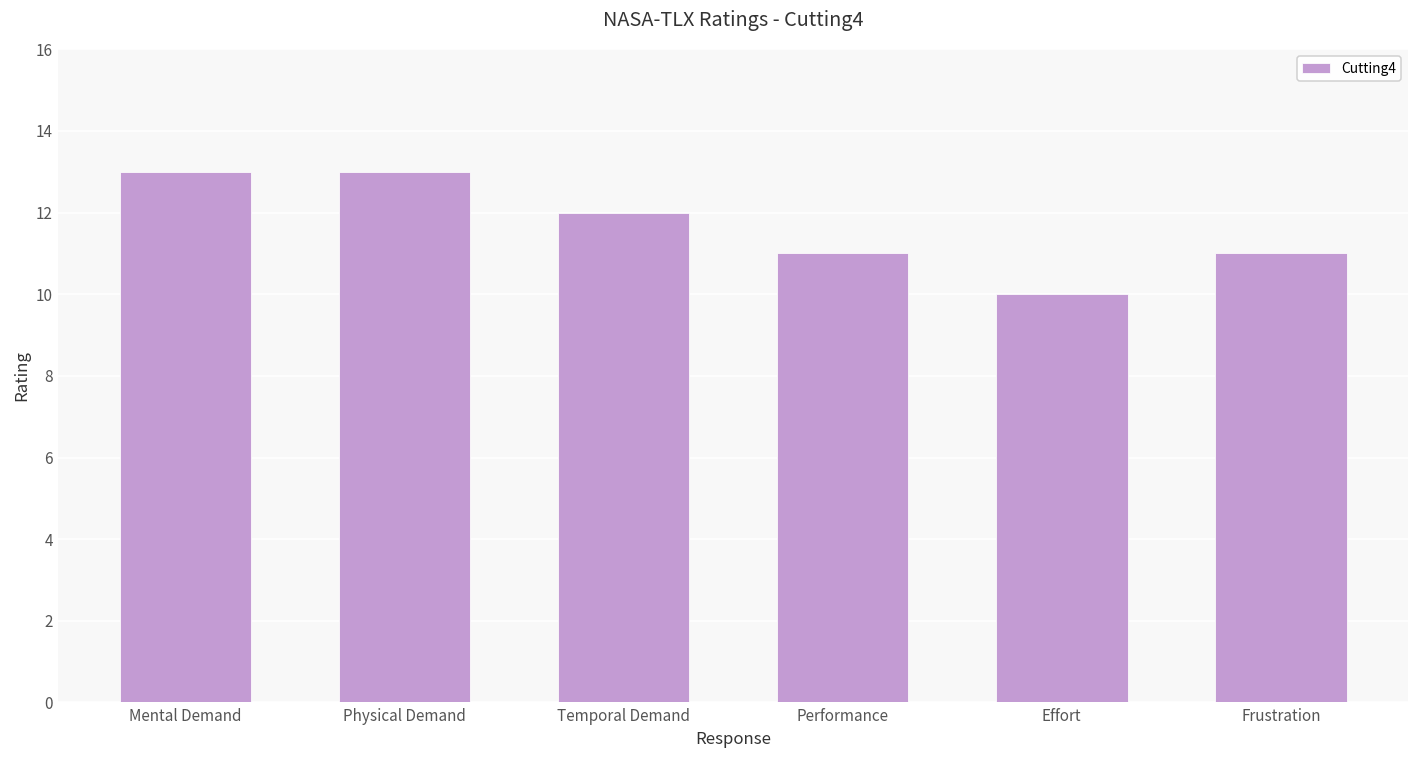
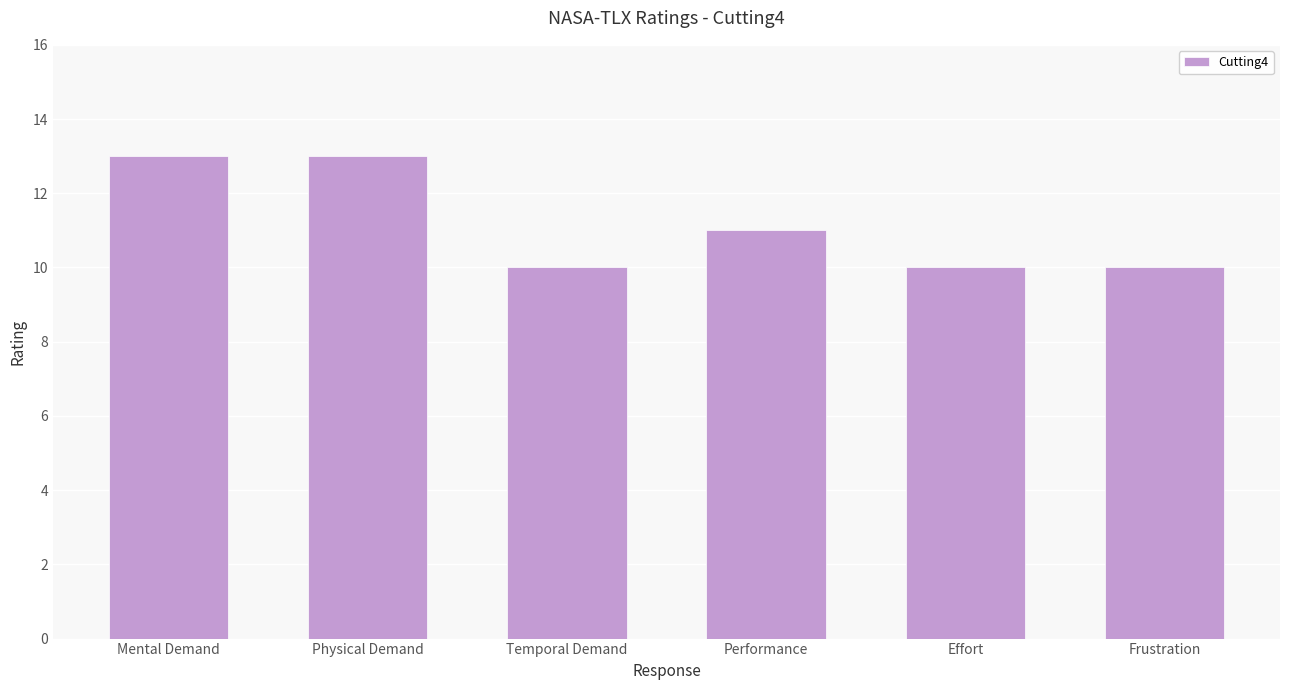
  {
    "Mental Demand": 13,
    "Physical Demand": 13,
-   "Temporal Demand": 12,
+   "Temporal Demand": 10,
    "Performance": 11,
    "Effort": 10,
-   "Frustration": 11
+   "Frustration": 10
  }
